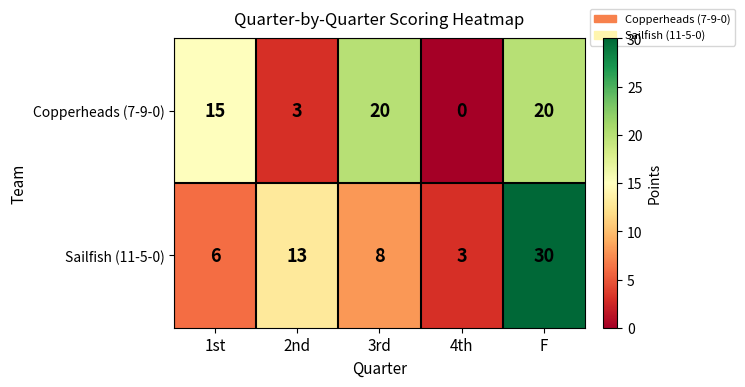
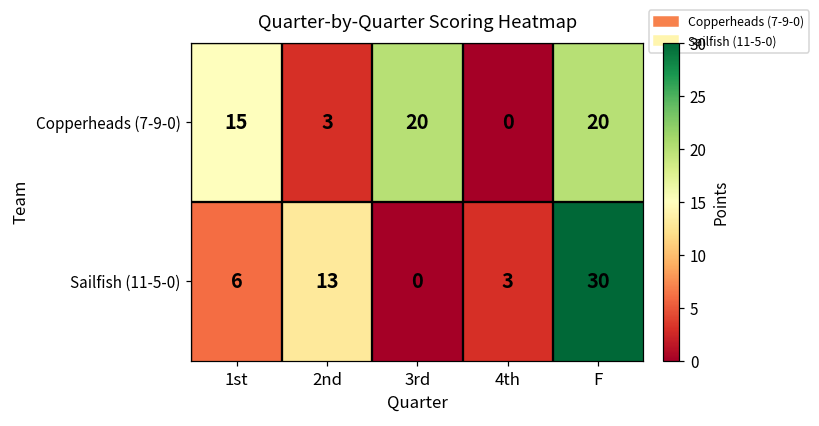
  {
    "Copperheads (7-9-0)": {
      "1st": 15,
      "2nd": 3,
      "3rd": 20,
      "4th": 0,
      "F": 20
    },
    "Sailfish (11-5-0)": {
      "1st": 6,
      "2nd": 13,
-     "3rd": 8,
+     "3rd": 0,
      "4th": 3,
      "F": 30
    }
  }
